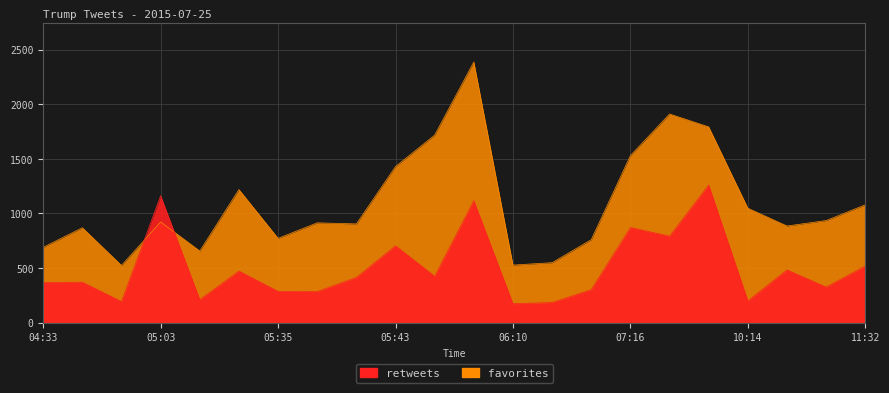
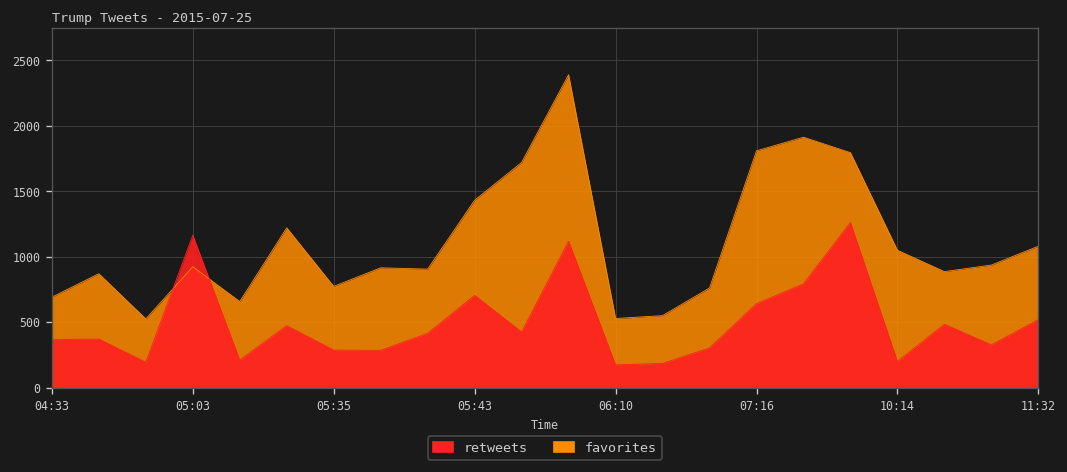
  {
    "favorites": {
      "04:33": 690,
      "05:03": 920,
      "05:43": 1430,
      "06:10": 530,
-     "07:16": 1530,
+     "07:16": 1810,
      "10:14": 1050,
      "11:32": 1080
    },
    "retweets": {
      "04:33": 370,
      "05:03": 1160,
      "05:43": 700,
      "06:10": 170,
-     "07:16": 870,
+     "07:16": 640,
      "10:14": 200,
      "11:32": 520
    }
  }
